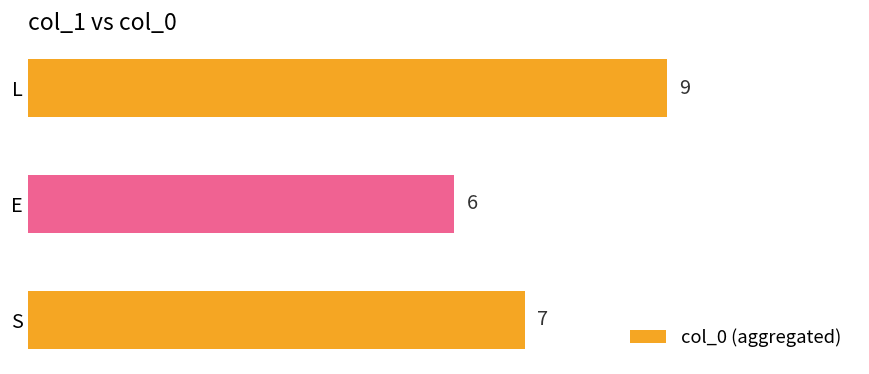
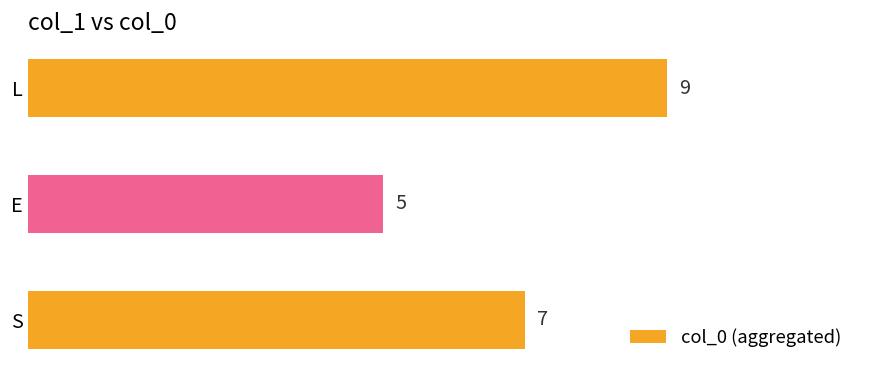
  {
    "L": 9,
-   "E": 6,
+   "E": 5,
    "S": 7
  }
